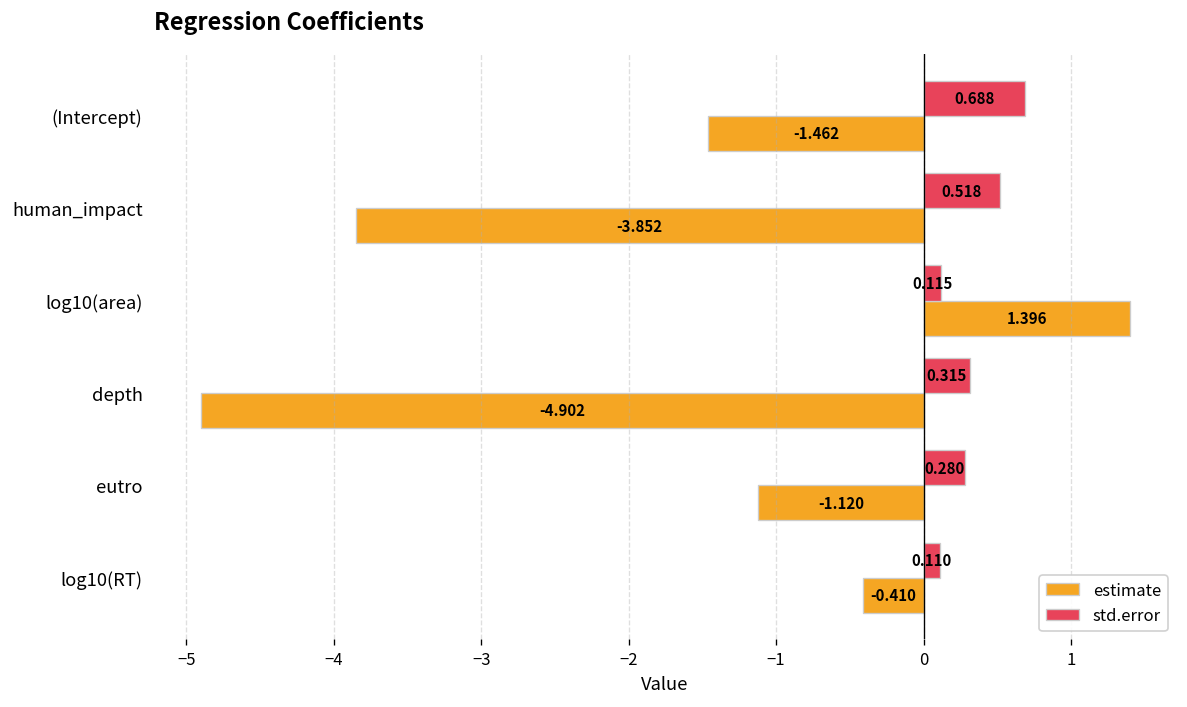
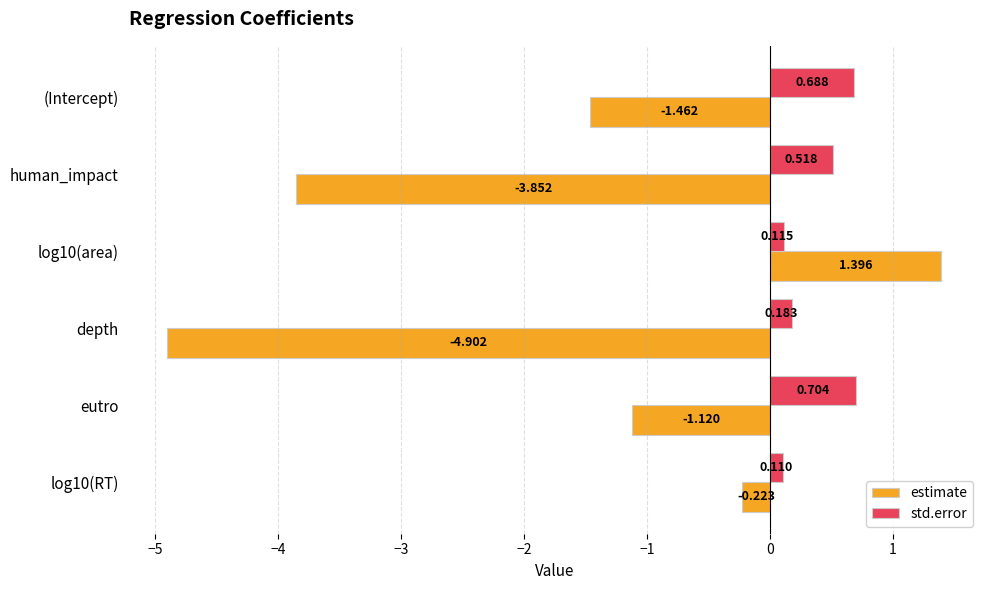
  {
    "estimate": {
      "(Intercept)": -1.462,
      "human_impact": -3.852,
      "log10(area)": 1.396,
      "depth": -4.902,
      "eutro": -1.120,
-     "log10(RT)": -0.410
+     "log10(RT)": -0.223
    },
    "std.error": {
      "(Intercept)": 0.688,
      "human_impact": 0.518,
      "log10(area)": 0.115,
-     "depth": 0.315,
-     "eutro": 0.280,
+     "depth": 0.183,
+     "eutro": 0.704,
      "log10(RT)": 0.110
    }
  }
